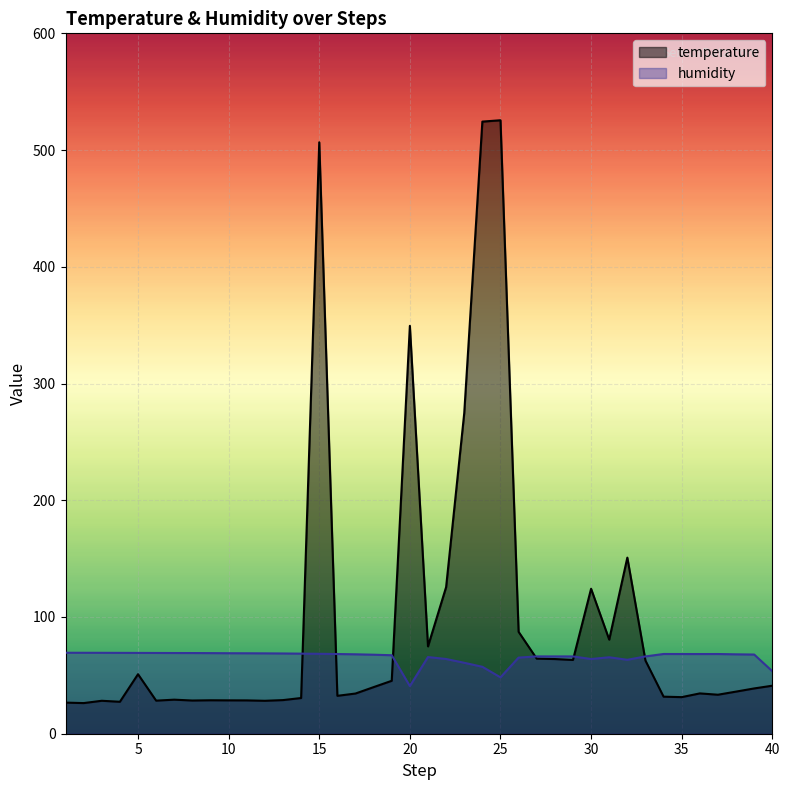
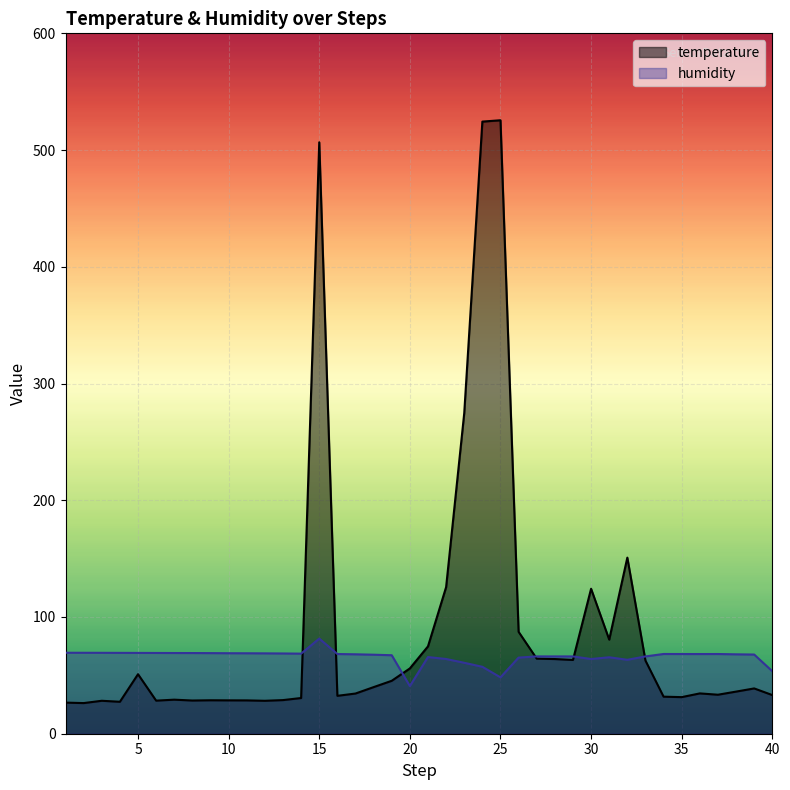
  {
    "temperature": {
      "5": 51,
      "10": 29,
      "15": 507,
-     "20": 349,
+     "20": 56,
      "25": 526,
      "30": 124,
      "35": 31,
-     "40": 41
+     "40": 33
    },
    "humidity": {
      "5": 69,
      "10": 69,
-     "15": 68,
+     "15": 82,
      "20": 41,
      "25": 48,
      "30": 64,
      "35": 68,
      "40": 54
    }
  }
